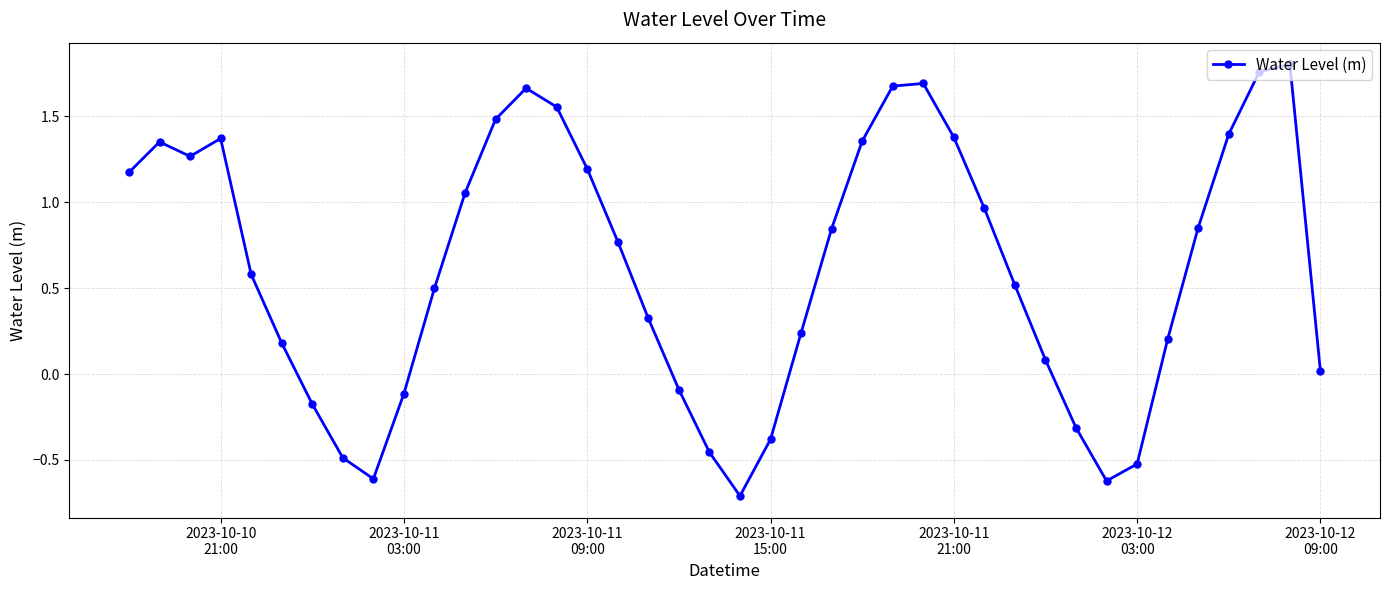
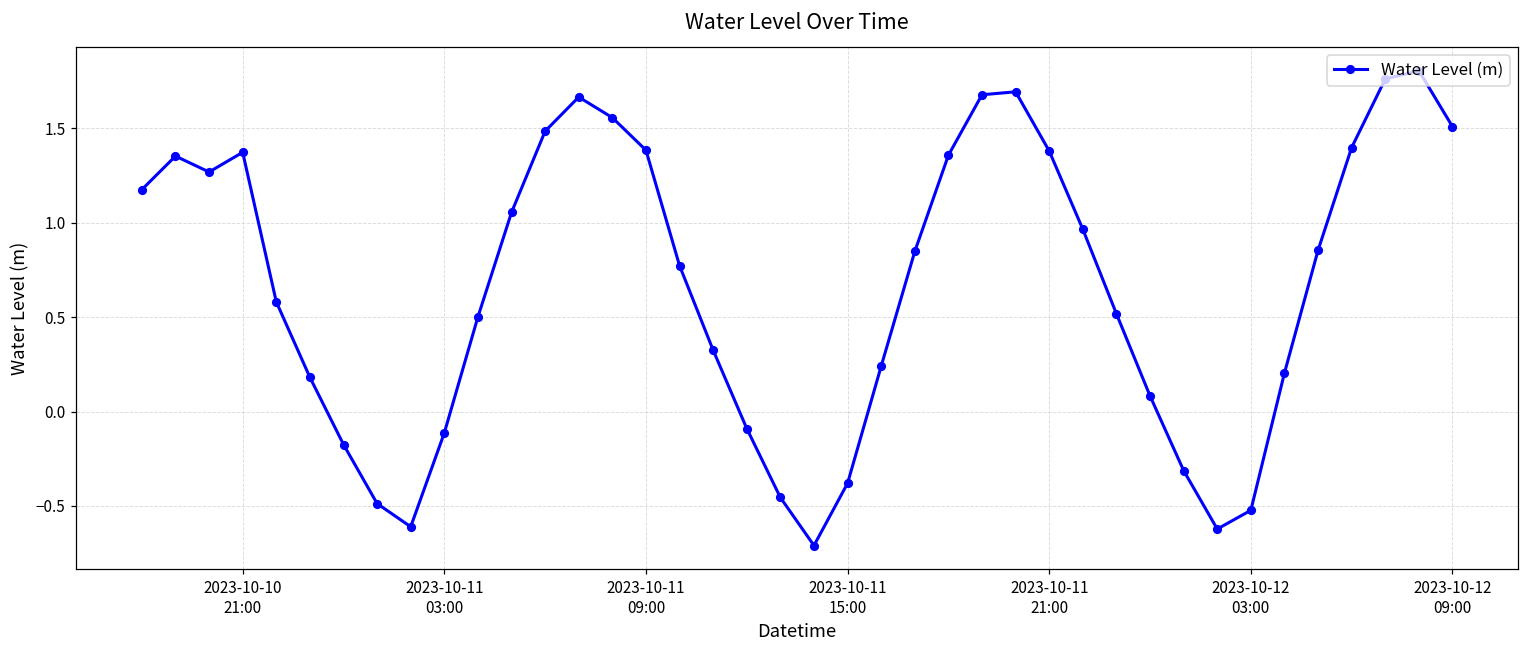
  {
    "2023-10-10 21:00": 1.37,
    "2023-10-11 03:00": -0.11,
-   "2023-10-11 09:00": 1.20,
+   "2023-10-11 09:00": 1.38,
    "2023-10-11 15:00": -0.38,
    "2023-10-11 21:00": 1.38,
    "2023-10-12 03:00": -0.52,
-   "2023-10-12 09:00": 0.02
+   "2023-10-12 09:00": 1.51
  }
